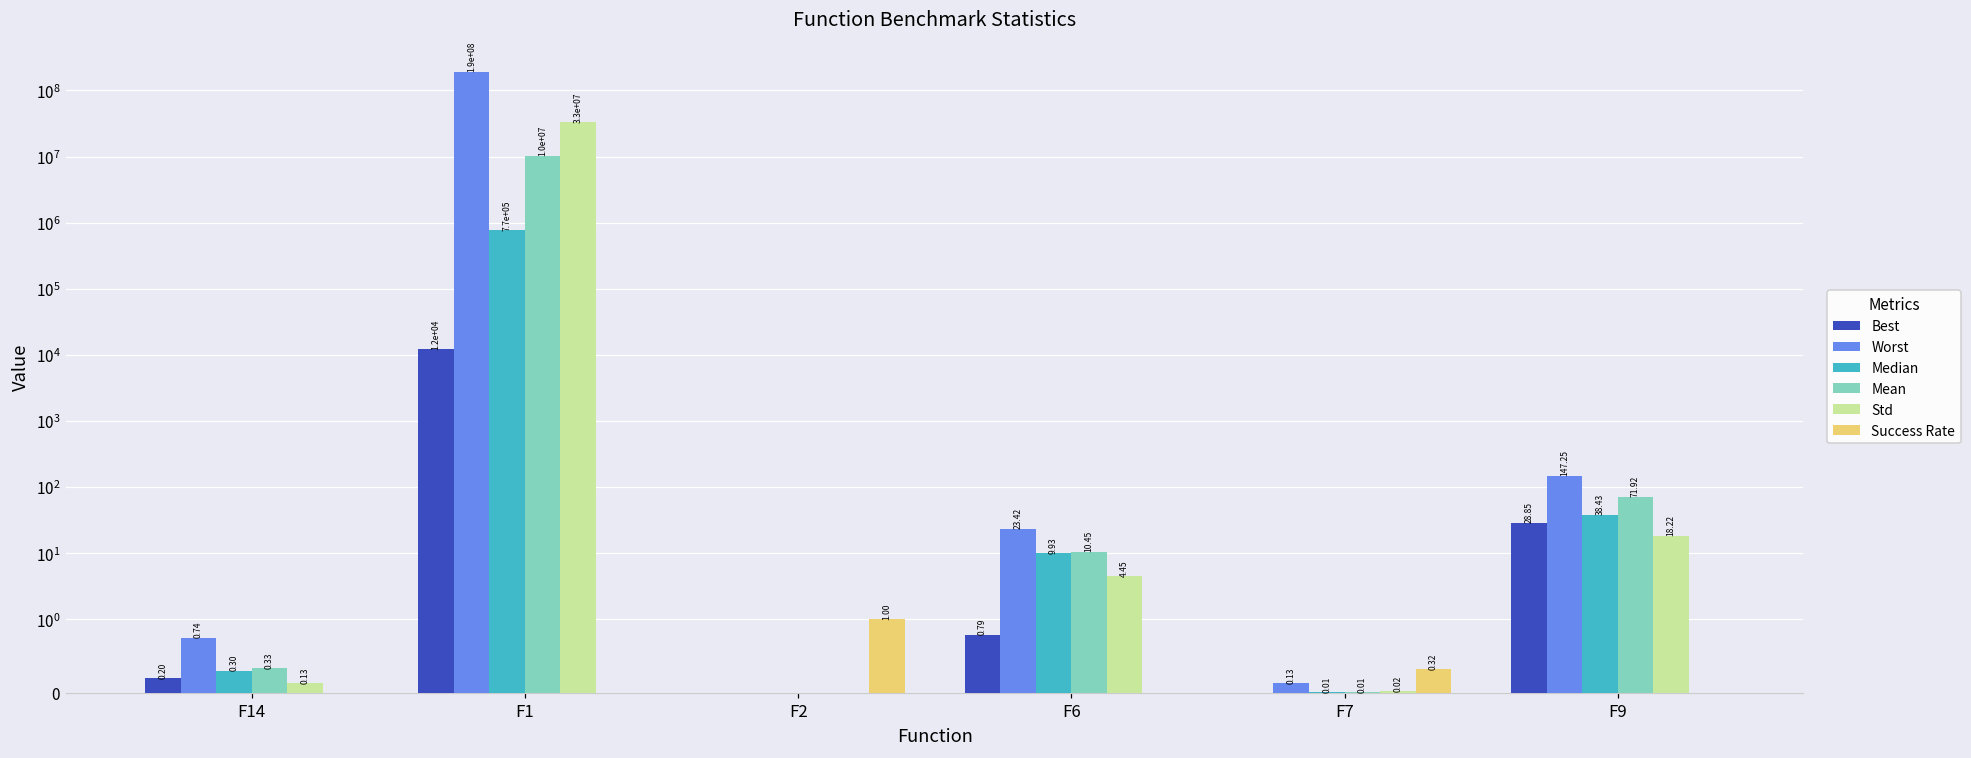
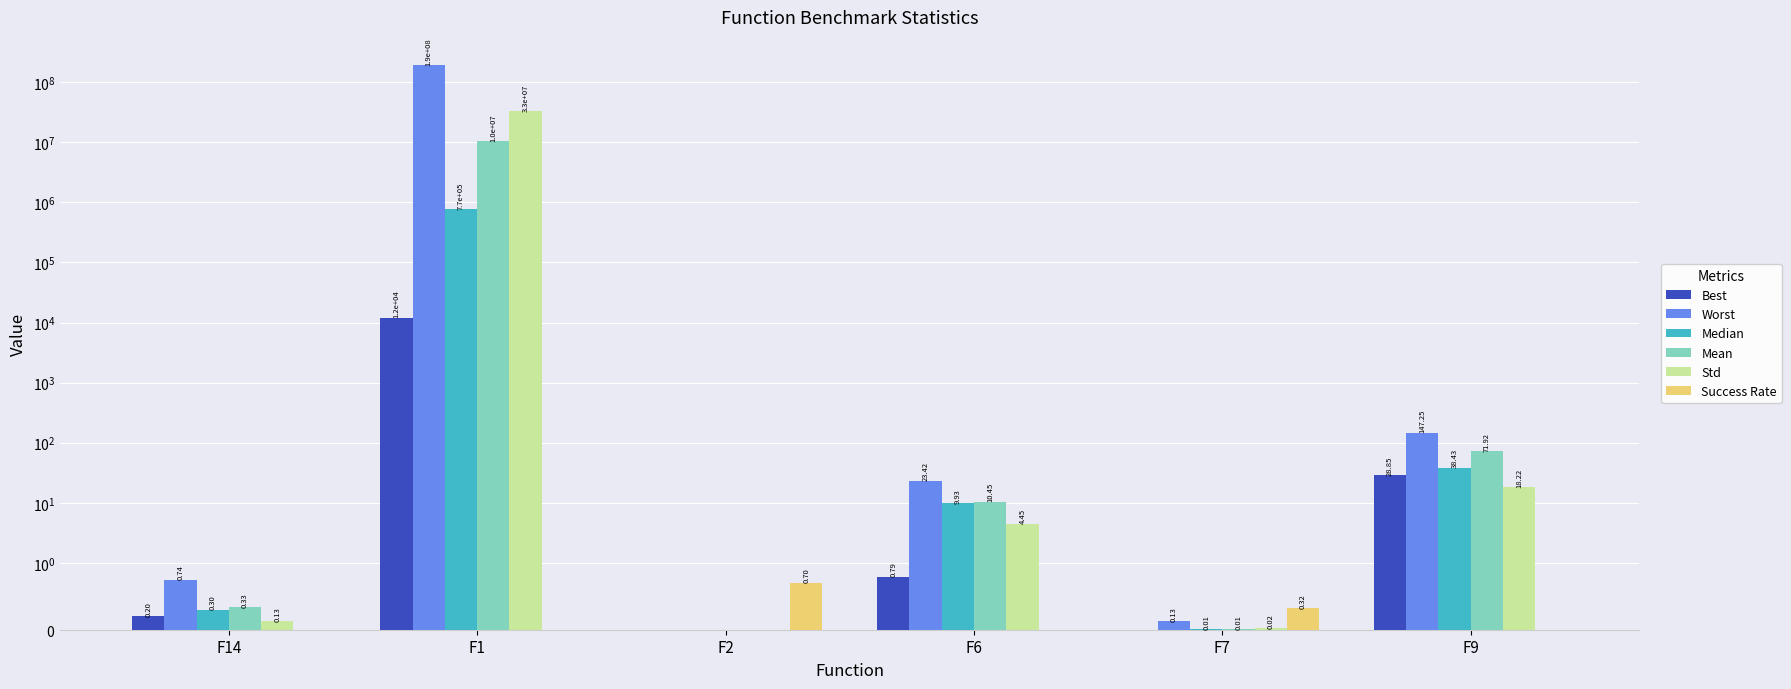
  {
    "Best": {
      "F14": 0.20,
      "F6": 0.79,
      "F9": 28.85
    },
    "Worst": {
      "F14": 0.74,
      "F6": 23.42,
      "F7": 0.13,
      "F9": 147.25
    },
    "Median": {
      "F14": 0.30,
      "F6": 9.93,
      "F7": 0.01,
      "F9": 38.43
    },
    "Mean": {
      "F14": 0.33,
      "F6": 10.45,
      "F7": 0.01,
      "F9": 71.92
    },
    "Std": {
      "F14": 0.13,
      "F6": 4.45,
      "F7": 0.02,
      "F9": 18.22
    },
    "Success Rate": {
-     "F2": 1.00,
+     "F2": 0.70,
      "F7": 0.32
    }
  }
